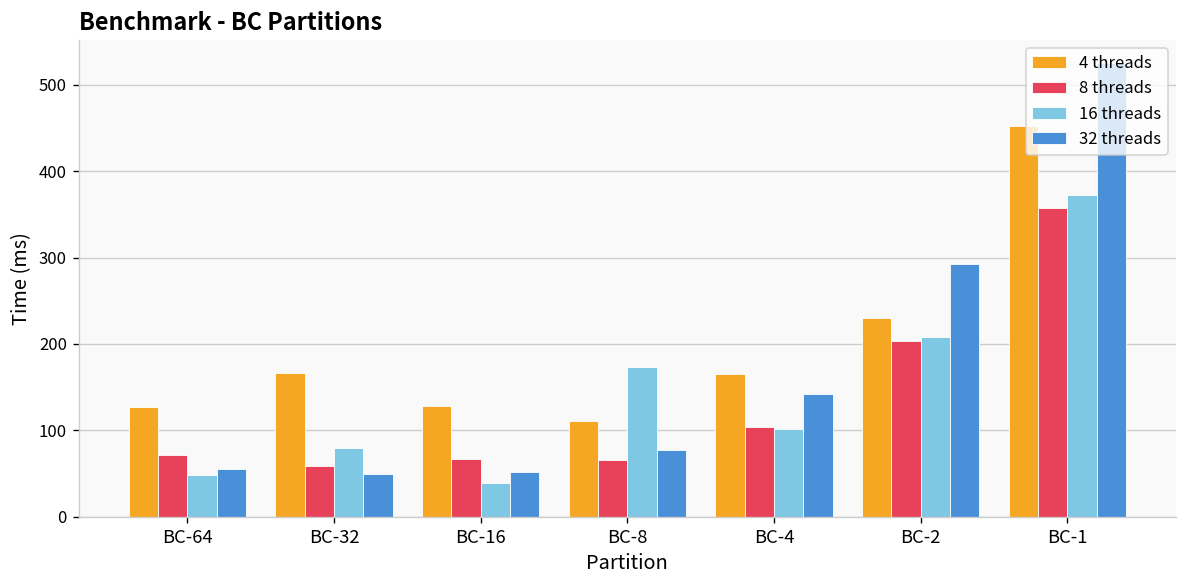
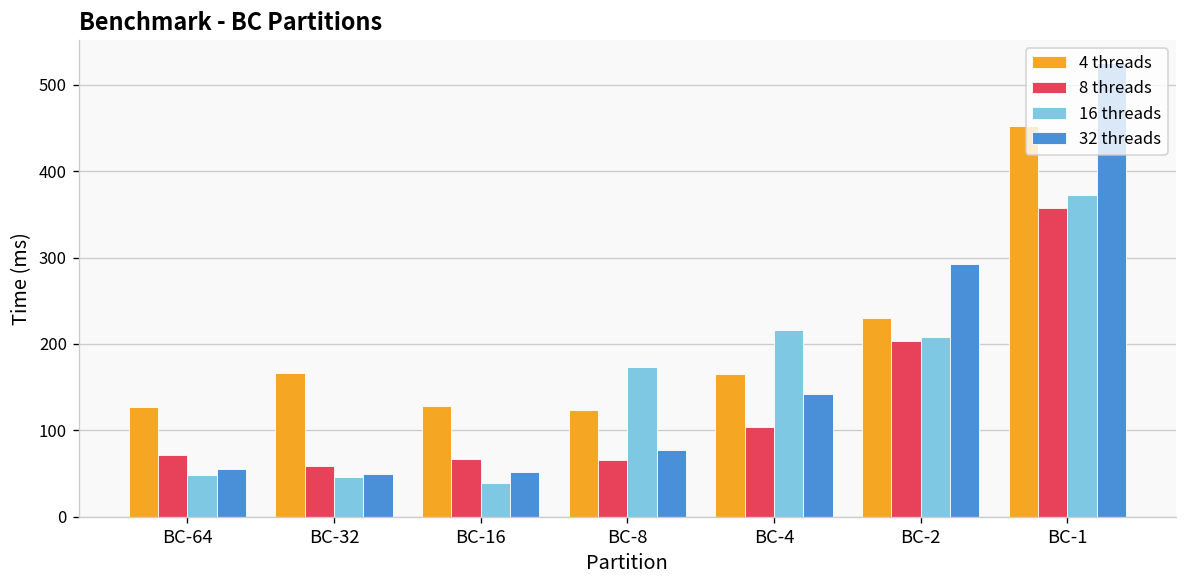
  {
    "4 threads": {
      "BC-64": 130,
      "BC-32": 170,
      "BC-16": 130,
-     "BC-8": 110,
+     "BC-8": 120,
      "BC-4": 160,
      "BC-2": 230,
      "BC-1": 450
    },
    "8 threads": {
      "BC-64": 70,
      "BC-32": 60,
      "BC-16": 70,
      "BC-8": 70,
      "BC-4": 100,
      "BC-2": 200,
      "BC-1": 360
    },
    "16 threads": {
      "BC-64": 50,
-     "BC-32": 80,
+     "BC-32": 50,
      "BC-16": 40,
      "BC-8": 170,
-     "BC-4": 100,
+     "BC-4": 220,
      "BC-2": 210,
      "BC-1": 370
    },
    "32 threads": {
      "BC-64": 60,
      "BC-32": 50,
      "BC-16": 50,
      "BC-8": 80,
      "BC-4": 140,
      "BC-2": 290
    }
  }
